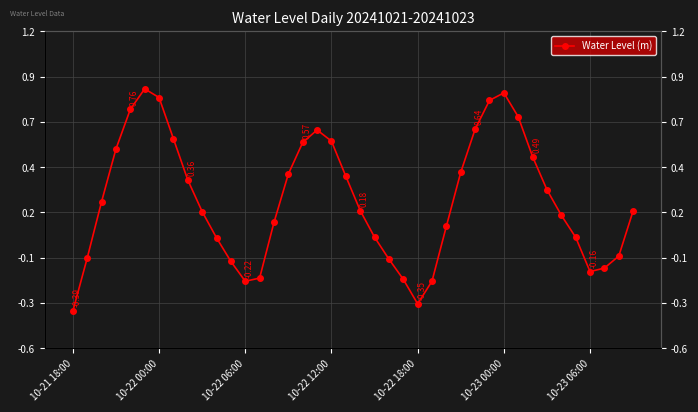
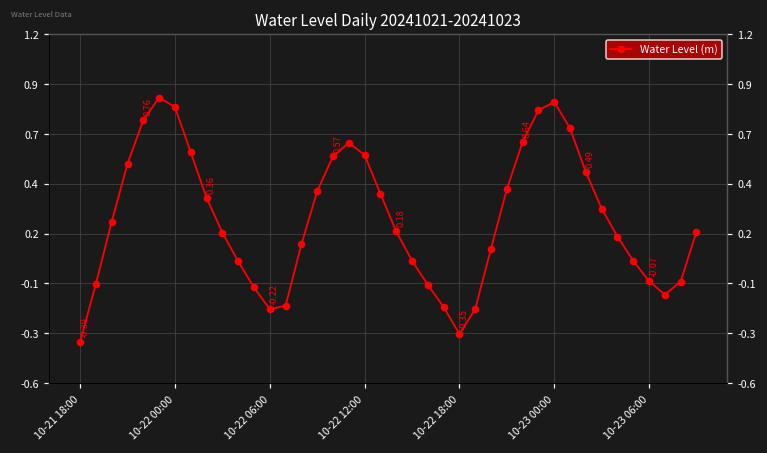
  {
    "10-21 18:00": -0.39,
    "10-22 06:00": -0.22,
    "10-22 18:00": -0.35,
-   "10-23 06:00": -0.16
+   "10-23 06:00": -0.07
  }
